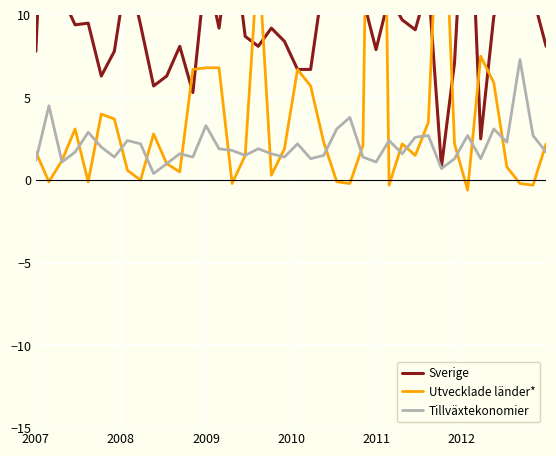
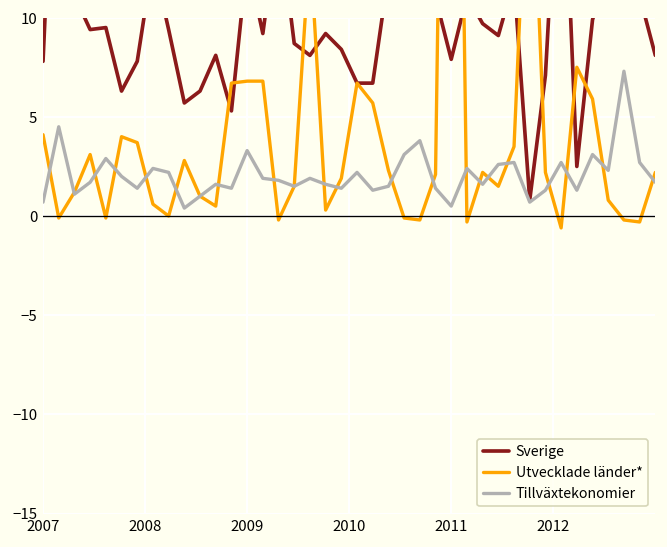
  {
    "Sverige": {
      "2007": 7.8,
      "2011": 7.9
    },
    "Utvecklade länder*": {
-     "2007": 1.7,
+     "2007": 4.1,
      "2009": 6.8
    },
    "Tillväxtekonomier": {
-     "2007": 1.2,
+     "2007": 0.7,
      "2009": 3.3,
-     "2011": 1.1
+     "2011": 0.5
    }
  }
